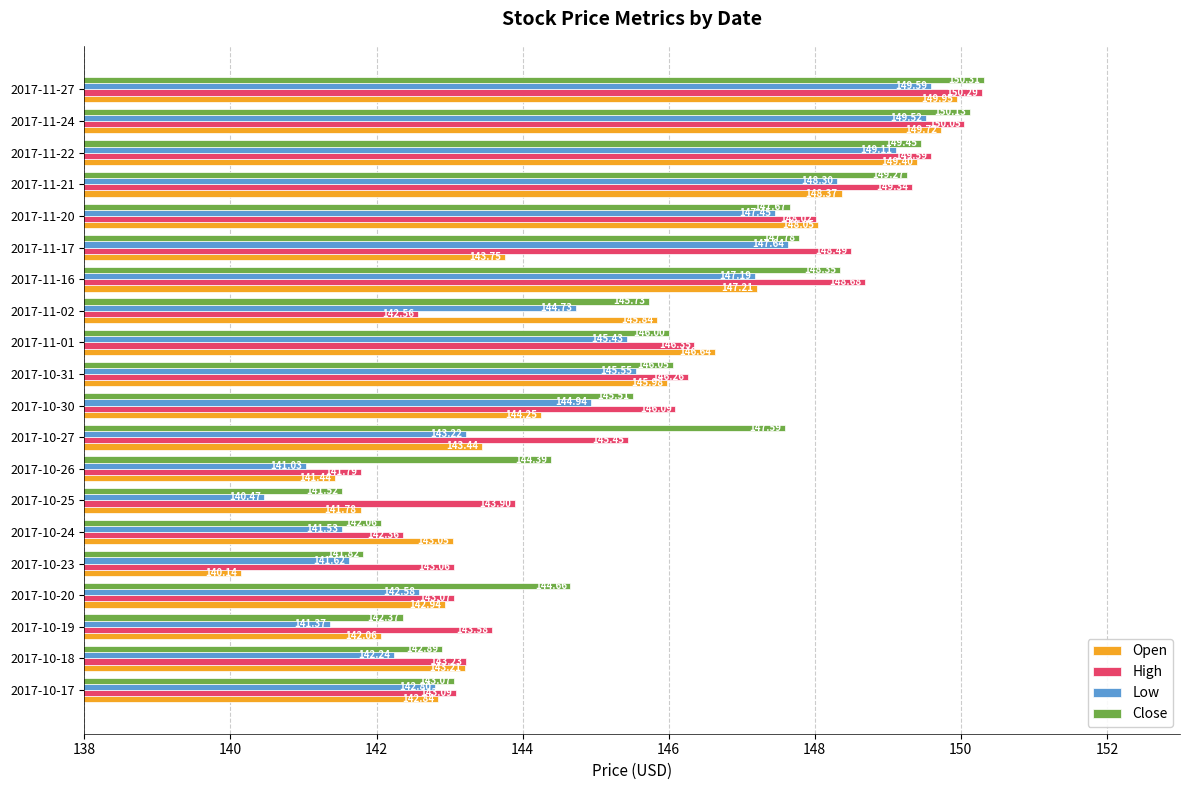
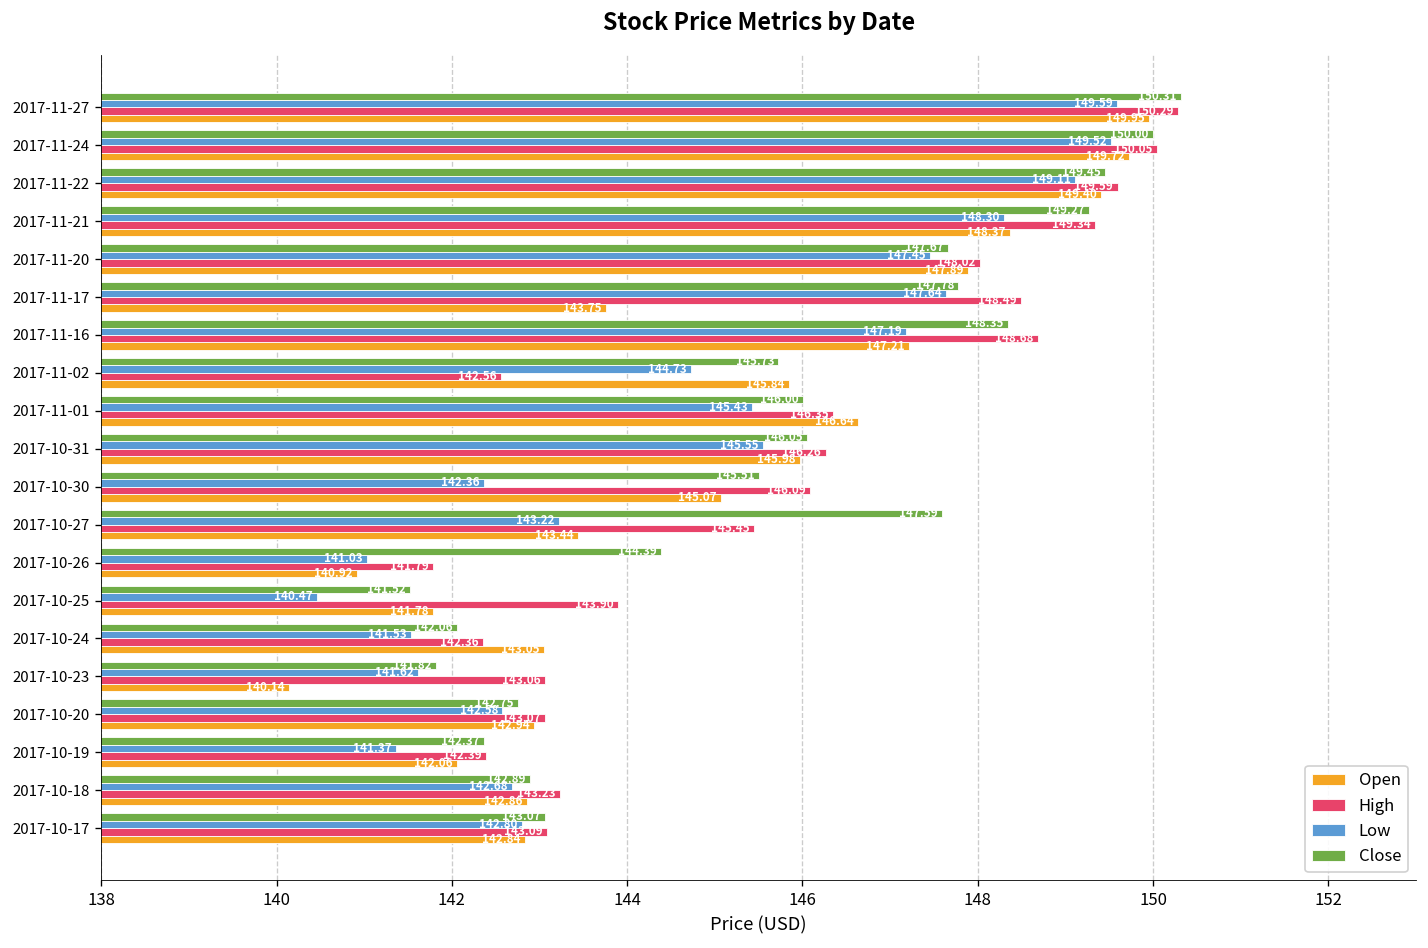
  {
    "Open": {
      "2017-11-27": 149.95,
      "2017-11-24": 149.72,
      "2017-11-22": 149.40,
      "2017-11-21": 148.37,
-     "2017-11-20": 148.0,
+     "2017-11-20": 147.9,
      "2017-11-17": 143.75,
      "2017-11-16": 147.21,
      "2017-10-31": 145.98,
-     "2017-10-30": 144.25,
+     "2017-10-30": 145.07,
      "2017-10-27": 143.44,
-     "2017-10-26": 141.44,
+     "2017-10-26": 140.92,
      "2017-10-25": 141.78,
      "2017-10-23": 140.14,
      "2017-10-19": 142.06,
-     "2017-10-18": 143.21
+     "2017-10-18": 142.86
    },
    "High": {
      "2017-11-27": 150.3,
      "2017-11-24": 150.0,
      "2017-11-22": 149.6,
      "2017-11-21": 149.3,
      "2017-11-20": 148.0,
      "2017-11-17": 148.5,
      "2017-11-16": 148.7,
      "2017-10-31": 146.3,
      "2017-10-30": 146.1,
      "2017-10-27": 145.4,
      "2017-10-26": 141.8,
      "2017-10-25": 143.9,
      "2017-10-23": 143.1,
-     "2017-10-19": 143.6,
+     "2017-10-19": 142.4,
      "2017-10-17": 143.1
    },
    "Low": {
      "2017-11-27": 149.59,
      "2017-11-24": 149.52,
      "2017-11-22": 149.11,
      "2017-11-21": 148.30,
      "2017-11-20": 147.45,
      "2017-11-17": 147.64,
      "2017-11-16": 147.19,
      "2017-11-02": 144.73,
      "2017-11-01": 145.43,
      "2017-10-31": 145.55,
-     "2017-10-30": 144.94,
+     "2017-10-30": 142.36,
      "2017-10-27": 143.22,
      "2017-10-26": 141.03,
      "2017-10-25": 140.47,
      "2017-10-24": 141.53,
      "2017-10-23": 141.62,
      "2017-10-20": 142.58,
      "2017-10-19": 141.37,
-     "2017-10-18": 142.24,
+     "2017-10-18": 142.68,
      "2017-10-17": 142.80
    },
    "Close": {
      "2017-11-27": 150.3,
-     "2017-11-24": 150.1,
+     "2017-11-24": 150.0,
      "2017-11-22": 149.5,
      "2017-11-21": 149.3,
      "2017-11-20": 147.7,
      "2017-11-17": 147.8,
      "2017-11-16": 148.3,
      "2017-11-02": 145.7,
      "2017-11-01": 146.0,
      "2017-10-31": 146.1,
      "2017-10-30": 145.5,
      "2017-10-27": 147.6,
      "2017-10-26": 144.4,
      "2017-10-25": 141.5,
      "2017-10-24": 142.1,
      "2017-10-23": 141.8,
-     "2017-10-20": 144.7,
+     "2017-10-20": 142.8,
      "2017-10-19": 142.4,
      "2017-10-18": 142.9,
      "2017-10-17": 143.1
    }
  }
